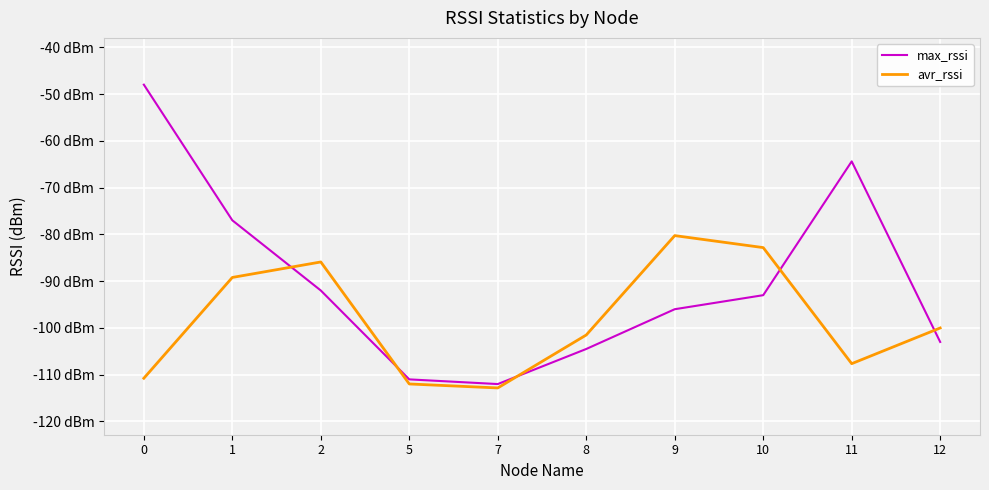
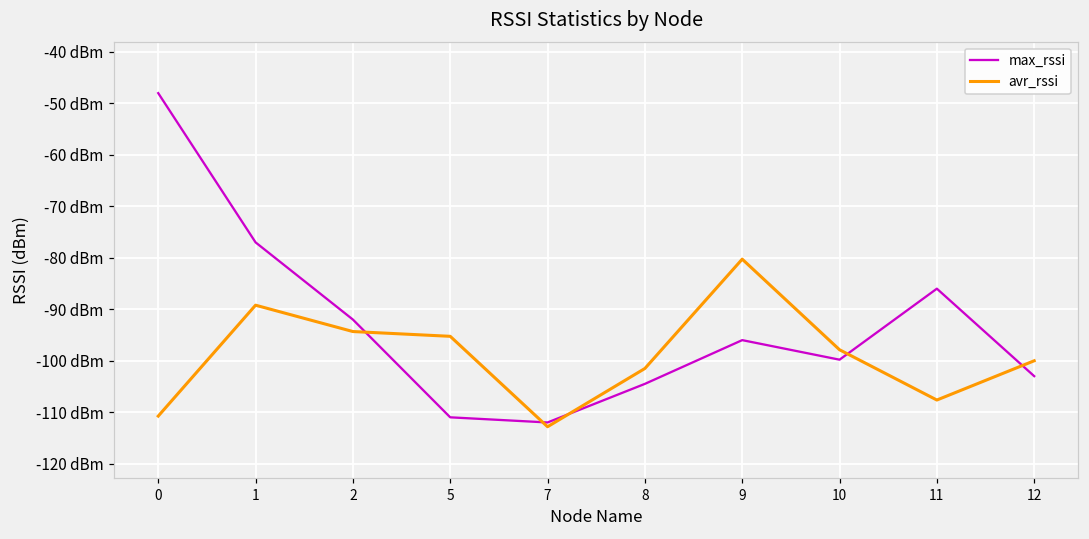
  {
    "max_rssi": {
      "0": "-48 dBm",
      "1": "-77 dBm",
      "2": "-92 dBm",
      "5": "-111 dBm",
      "7": "-112 dBm",
      "8": "-105 dBm",
      "9": "-96 dBm",
-     "10": "-93 dBm",
-     "11": "-64 dBm",
+     "10": "-100 dBm",
+     "11": "-86 dBm",
      "12": "-103 dBm"
    },
    "avr_rssi": {
      "0": "-111 dBm",
      "1": "-89 dBm",
-     "2": "-86 dBm",
-     "5": "-112 dBm",
+     "2": "-94 dBm",
+     "5": "-95 dBm",
      "7": "-113 dBm",
      "8": "-102 dBm",
      "9": "-80 dBm",
-     "10": "-83 dBm",
+     "10": "-98 dBm",
      "11": "-108 dBm",
      "12": "-100 dBm"
    }
  }
